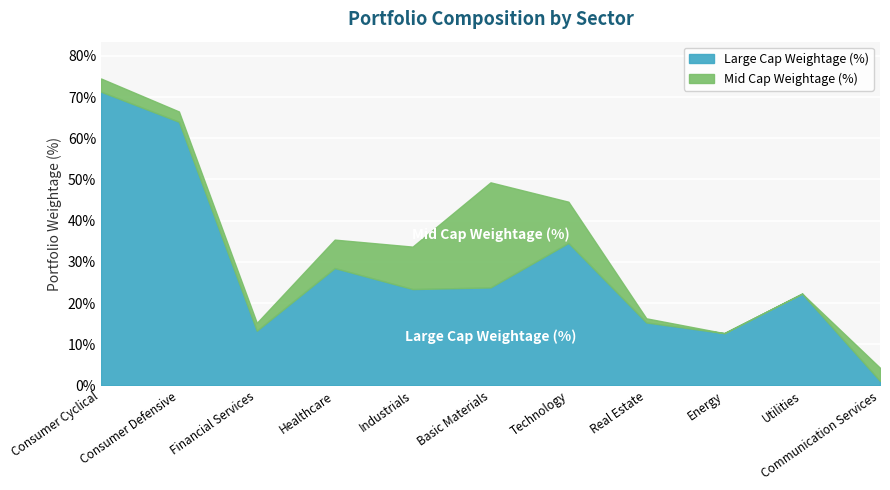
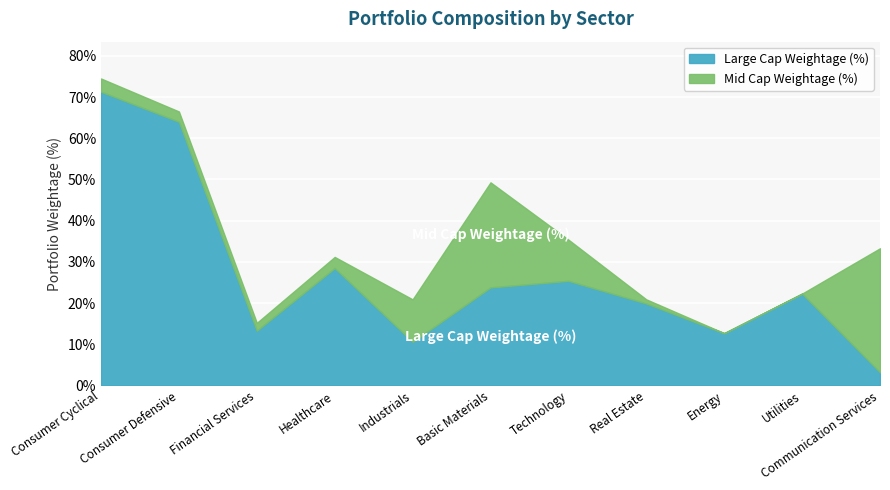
  {
    "Large Cap Weightage (%)": {
      "Consumer Cyclical": "71%",
      "Consumer Defensive": "64%",
      "Financial Services": "13%",
      "Healthcare": "28%",
-     "Industrials": "23%",
+     "Industrials": "11%",
      "Basic Materials": "24%",
-     "Technology": "35%",
-     "Real Estate": "15%",
-     "Communication Services": "1%"
+     "Technology": "25%",
+     "Real Estate": "20%",
+     "Communication Services": "3%"
    },
    "Mid Cap Weightage (%)": {
      "Consumer Cyclical": "3%",
      "Consumer Defensive": "3%",
      "Financial Services": "2%",
-     "Healthcare": "7%",
+     "Healthcare": "3%",
      "Industrials": "10%",
      "Basic Materials": "26%",
      "Technology": "10%",
      "Real Estate": "1%",
-     "Communication Services": "3%"
+     "Communication Services": "30%"
    }
  }
